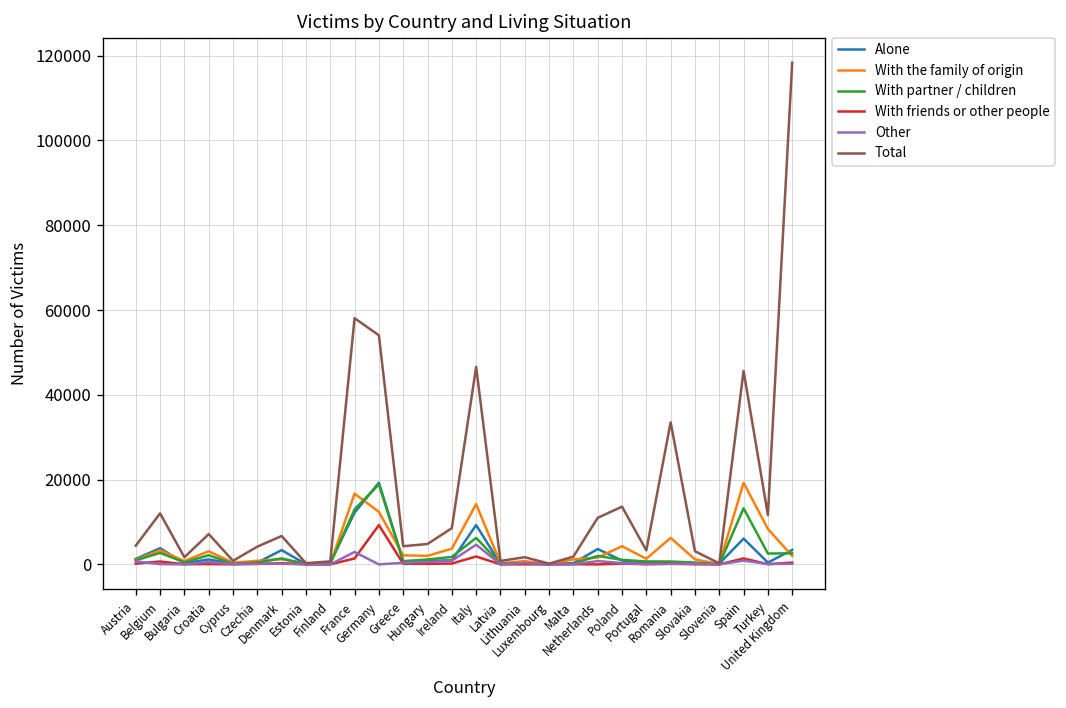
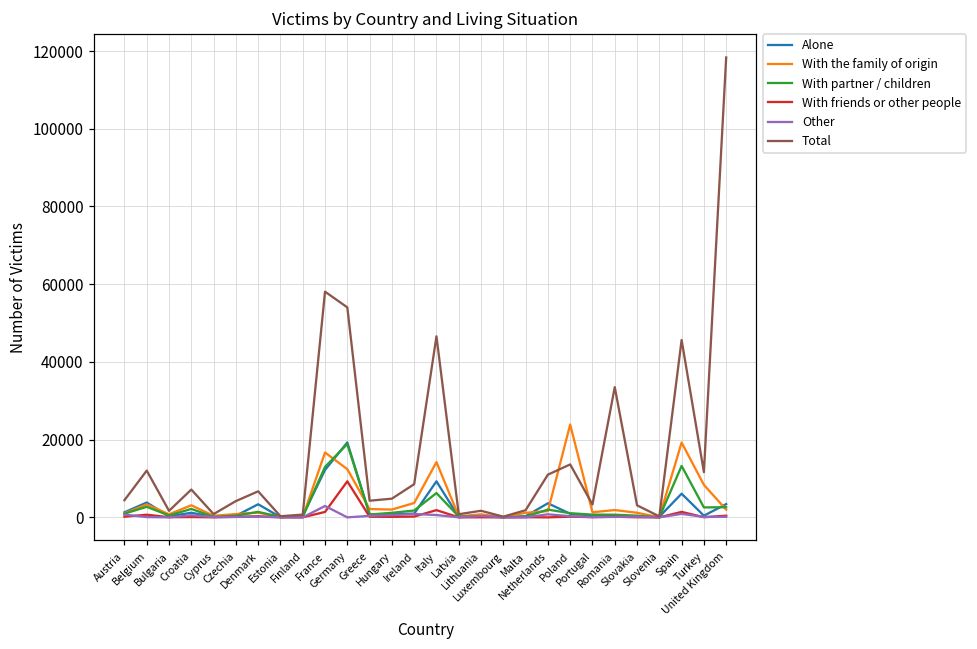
  {
    "Alone": {
      "Denmark": 3000,
      "France": 12000,
      "Italy": 9000,
      "Netherlands": 4000,
      "Spain": 6000,
      "United Kingdom": 3000
    },
    "With the family of origin": {
      "Croatia": 3000,
      "France": 17000,
      "Germany": 12000,
      "Greece": 2000,
      "Hungary": 2000,
      "Ireland": 4000,
      "Italy": 14000,
-     "Poland": 4000,
-     "Romania": 6000,
+     "Poland": 24000,
+     "Romania": 2000,
      "Slovakia": 1000,
      "Spain": 19000,
      "Turkey": 8000
    },
    "With partner / children": {
      "Croatia": 2000,
      "France": 13000,
      "Ireland": 2000,
      "Italy": 6000,
      "Spain": 13000,
      "Turkey": 3000
    },
    "With friends or other people": {
      "France": 1000,
      "Germany": 9000,
      "Italy": 2000,
      "Netherlands": 0
    },
    "Other": {
      "France": 3000,
      "Germany": 0,
-     "Italy": 5000,
+     "Italy": 1000,
      "Netherlands": 1000
    },
    "Total": {
      "Austria": 4000,
      "Belgium": 12000,
      "Bulgaria": 2000,
      "Croatia": 7000,
      "Czechia": 4000,
      "Denmark": 7000,
      "France": 58000,
      "Germany": 54000,
      "Greece": 4000,
      "Hungary": 5000,
      "Ireland": 9000,
      "Italy": 47000,
      "Lithuania": 2000,
      "Netherlands": 11000,
      "Poland": 14000,
      "Portugal": 3000,
      "Romania": 34000,
      "Slovakia": 3000,
      "Spain": 46000,
      "Turkey": 12000,
      "United Kingdom": 118000
    }
  }
